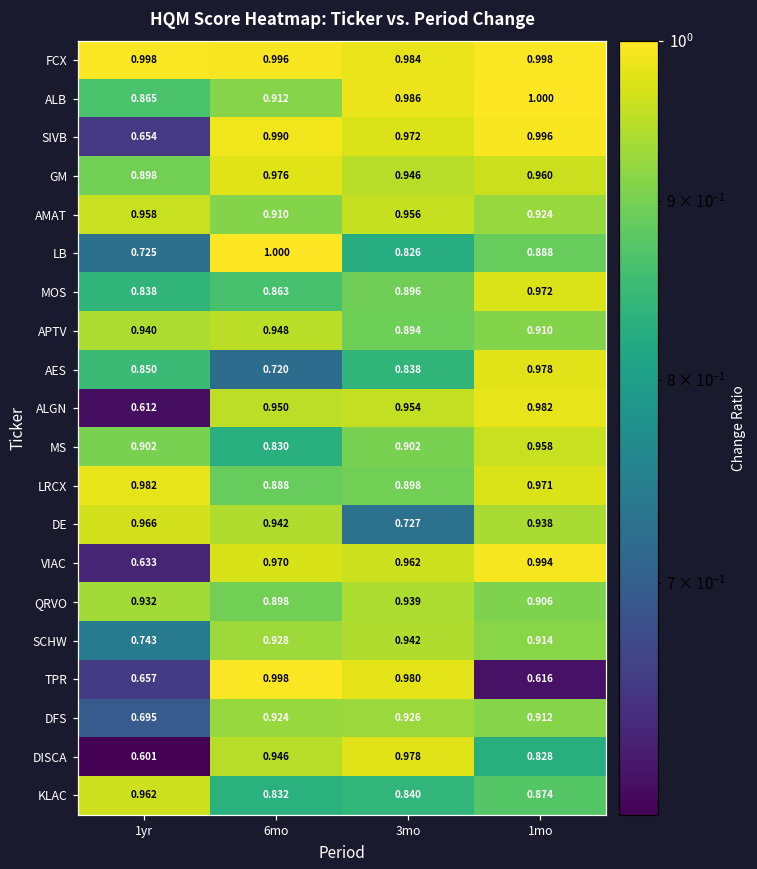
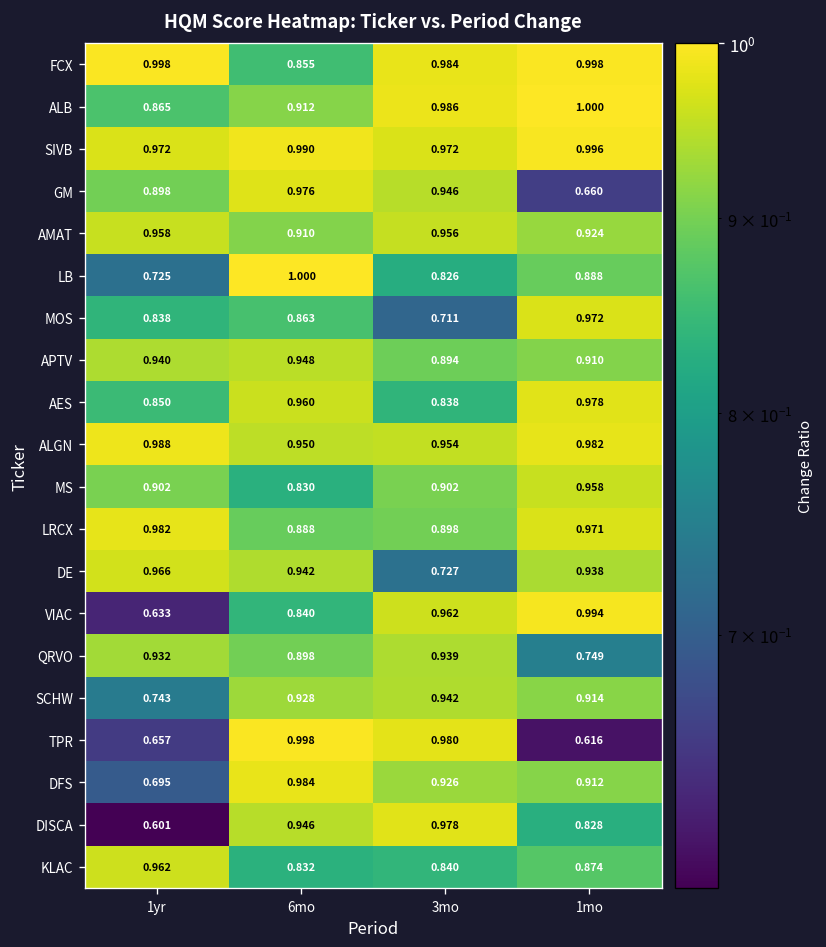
  {
    "FCX": {
      "1yr": 0.998,
-     "6mo": 0.996,
+     "6mo": 0.855,
      "3mo": 0.984,
      "1mo": 0.998
    },
    "ALB": {
      "1yr": 0.865,
      "6mo": 0.912,
      "3mo": 0.986,
      "1mo": 1.000
    },
    "SIVB": {
-     "1yr": 0.654,
+     "1yr": 0.972,
      "6mo": 0.990,
      "3mo": 0.972,
      "1mo": 0.996
    },
    "GM": {
      "1yr": 0.898,
      "6mo": 0.976,
      "3mo": 0.946,
-     "1mo": 0.960
+     "1mo": 0.660
    },
    "AMAT": {
      "1yr": 0.958,
      "6mo": 0.910,
      "3mo": 0.956,
      "1mo": 0.924
    },
    "LB": {
      "1yr": 0.725,
      "6mo": 1.000,
      "3mo": 0.826,
      "1mo": 0.888
    },
    "MOS": {
      "1yr": 0.838,
      "6mo": 0.863,
-     "3mo": 0.896,
+     "3mo": 0.711,
      "1mo": 0.972
    },
    "APTV": {
      "1yr": 0.940,
      "6mo": 0.948,
      "3mo": 0.894,
      "1mo": 0.910
    },
    "AES": {
      "1yr": 0.850,
-     "6mo": 0.720,
+     "6mo": 0.960,
      "3mo": 0.838,
      "1mo": 0.978
    },
    "ALGN": {
-     "1yr": 0.612,
+     "1yr": 0.988,
      "6mo": 0.950,
      "3mo": 0.954,
      "1mo": 0.982
    },
    "MS": {
      "1yr": 0.902,
      "6mo": 0.830,
      "3mo": 0.902,
      "1mo": 0.958
    },
    "LRCX": {
      "1yr": 0.982,
      "6mo": 0.888,
      "3mo": 0.898,
      "1mo": 0.971
    },
    "DE": {
      "1yr": 0.966,
      "6mo": 0.942,
      "3mo": 0.727,
      "1mo": 0.938
    },
    "VIAC": {
      "1yr": 0.633,
-     "6mo": 0.970,
+     "6mo": 0.840,
      "3mo": 0.962,
      "1mo": 0.994
    },
    "QRVO": {
      "1yr": 0.932,
      "6mo": 0.898,
      "3mo": 0.939,
-     "1mo": 0.906
+     "1mo": 0.749
    },
    "SCHW": {
      "1yr": 0.743,
      "6mo": 0.928,
      "3mo": 0.942,
      "1mo": 0.914
    },
    "TPR": {
      "1yr": 0.657,
      "6mo": 0.998,
      "3mo": 0.980,
      "1mo": 0.616
    },
    "DFS": {
      "1yr": 0.695,
-     "6mo": 0.924,
+     "6mo": 0.984,
      "3mo": 0.926,
      "1mo": 0.912
    },
    "DISCA": {
      "1yr": 0.601,
      "6mo": 0.946,
      "3mo": 0.978,
      "1mo": 0.828
    },
    "KLAC": {
      "1yr": 0.962,
      "6mo": 0.832,
      "3mo": 0.840,
      "1mo": 0.874
    }
  }
